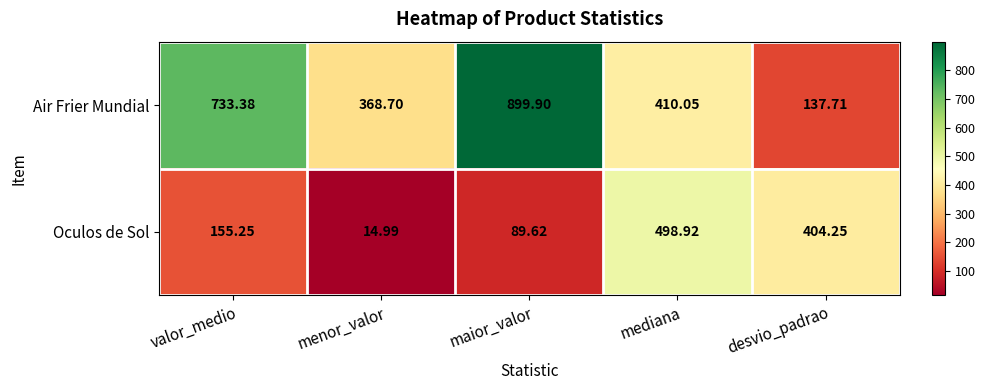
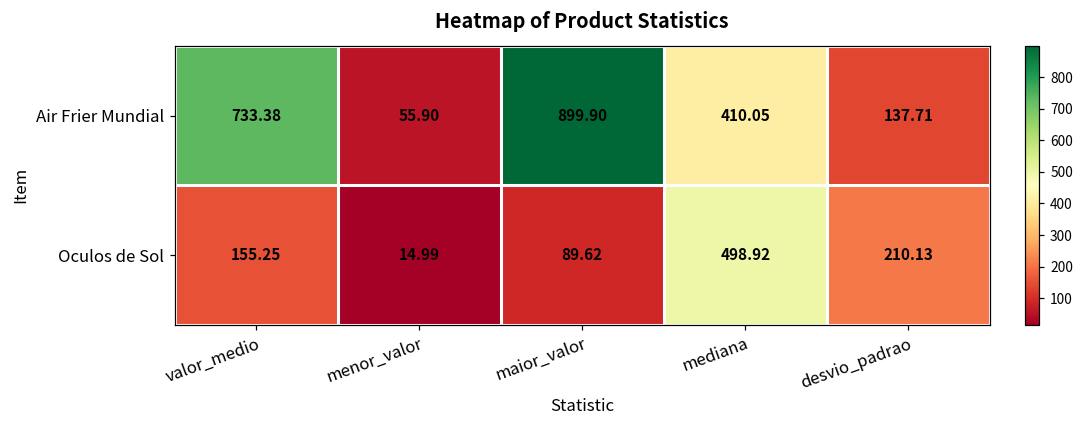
  {
    "Air Frier Mundial": {
      "valor_medio": 733.38,
-     "menor_valor": 368.70,
+     "menor_valor": 55.90,
      "maior_valor": 899.90,
      "mediana": 410.05,
      "desvio_padrao": 137.71
    },
    "Oculos de Sol": {
      "valor_medio": 155.25,
      "menor_valor": 14.99,
      "maior_valor": 89.62,
      "mediana": 498.92,
-     "desvio_padrao": 404.25
+     "desvio_padrao": 210.13
    }
  }
